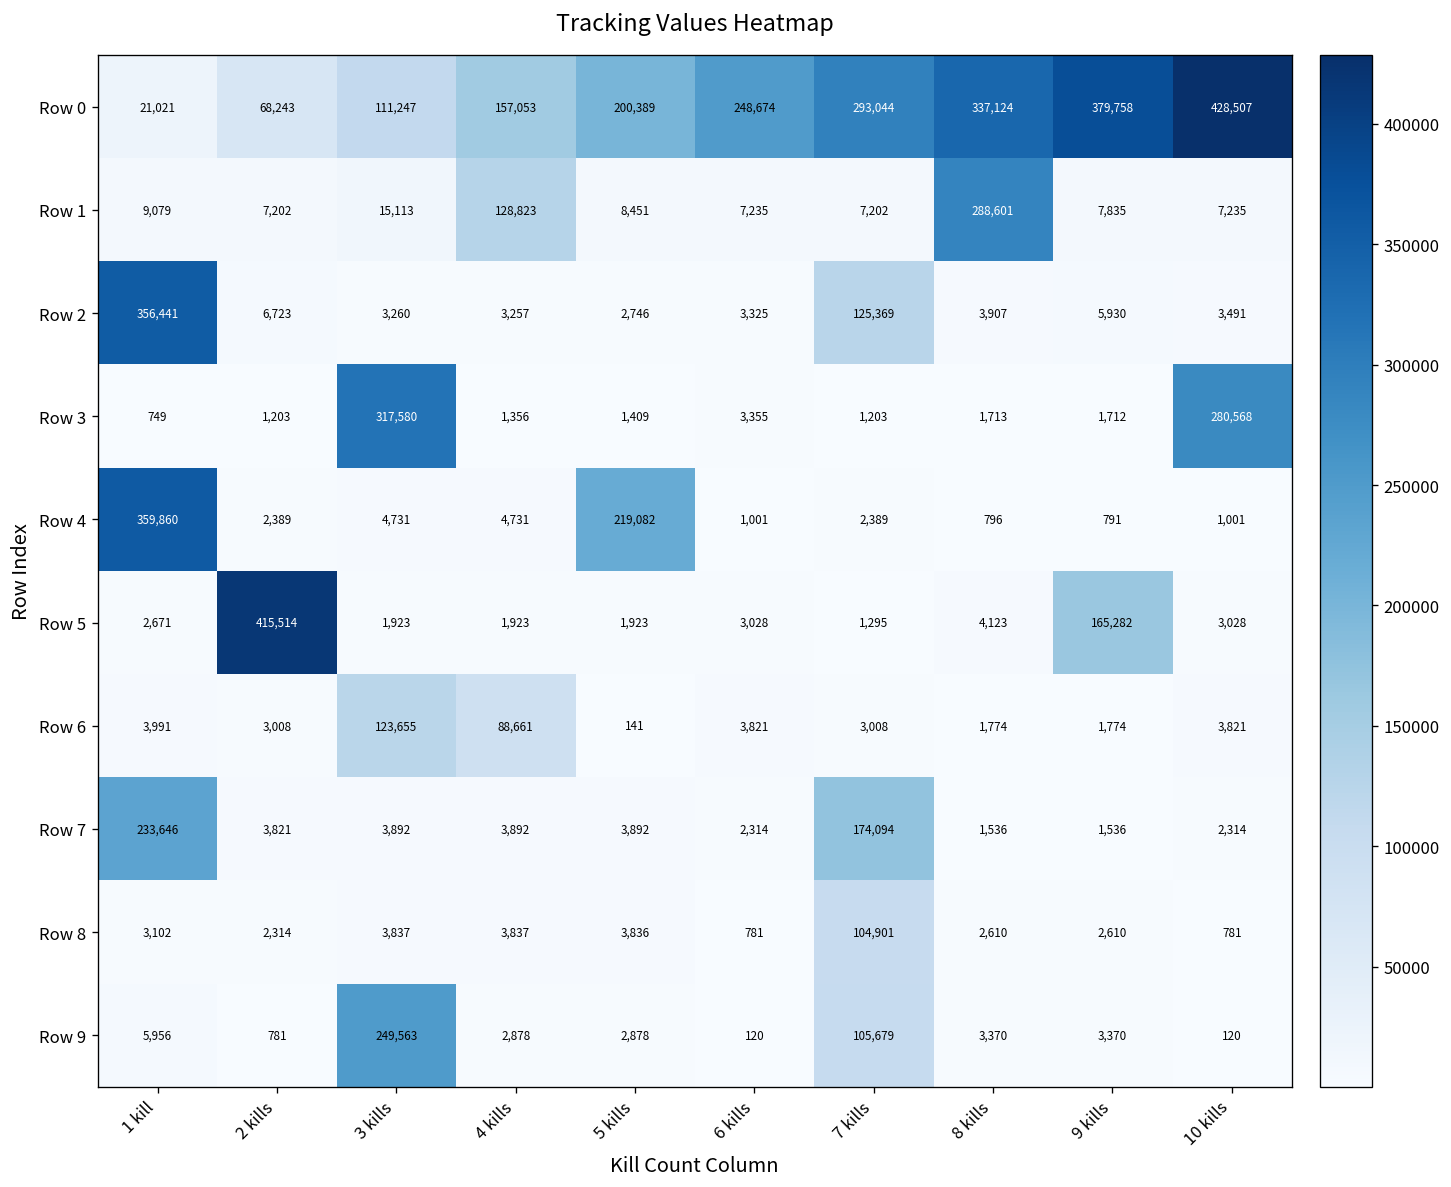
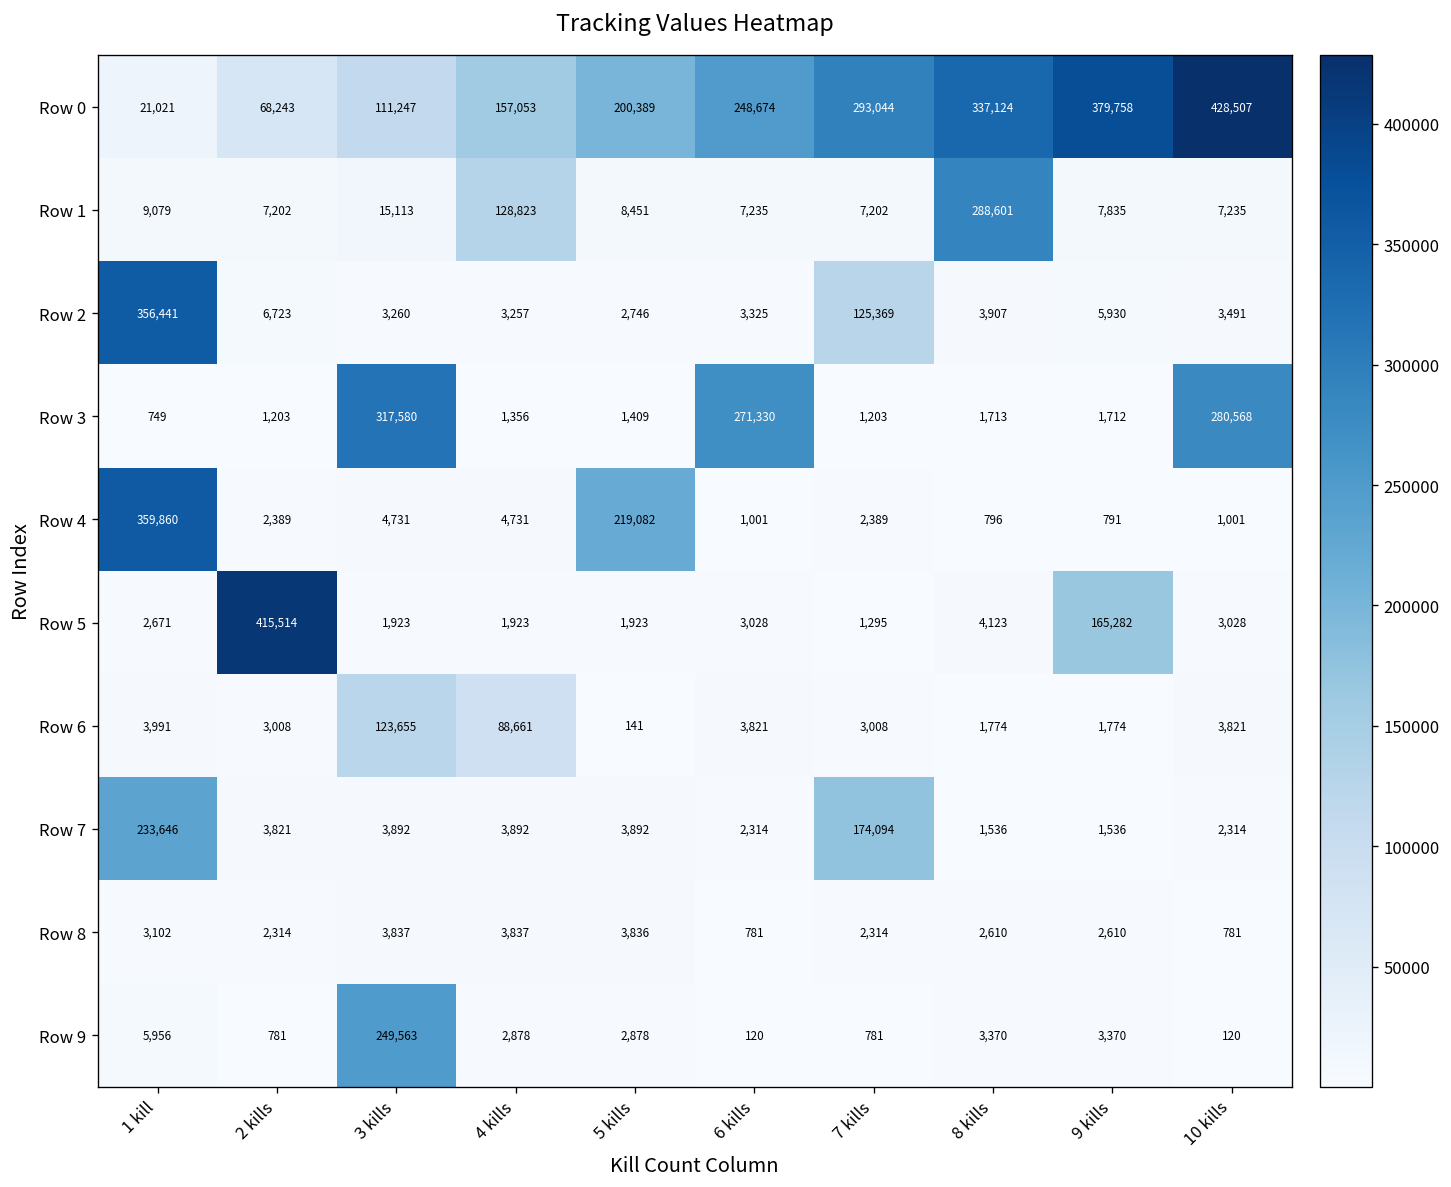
  {
    "Row 0": {
      "1 kill": "21,021",
      "2 kills": "68,243",
      "3 kills": "111,247",
      "4 kills": "157,053",
      "5 kills": "200,389",
      "6 kills": "248,674",
      "7 kills": "293,044",
      "8 kills": "337,124",
      "9 kills": "379,758",
      "10 kills": "428,507"
    },
    "Row 1": {
      "1 kill": "9,079",
      "2 kills": "7,202",
      "3 kills": "15,113",
      "4 kills": "128,823",
      "5 kills": "8,451",
      "6 kills": "7,235",
      "7 kills": "7,202",
      "8 kills": "288,601",
      "9 kills": "7,835",
      "10 kills": "7,235"
    },
    "Row 2": {
      "1 kill": "356,441",
      "2 kills": "6,723",
      "3 kills": "3,260",
      "4 kills": "3,257",
      "5 kills": "2,746",
      "6 kills": "3,325",
      "7 kills": "125,369",
      "8 kills": "3,907",
      "9 kills": "5,930",
      "10 kills": "3,491"
    },
    "Row 3": {
      "1 kill": "749",
      "2 kills": "1,203",
      "3 kills": "317,580",
      "4 kills": "1,356",
      "5 kills": "1,409",
-     "6 kills": "3,355",
+     "6 kills": "271,330",
      "7 kills": "1,203",
      "8 kills": "1,713",
      "9 kills": "1,712",
      "10 kills": "280,568"
    },
    "Row 4": {
      "1 kill": "359,860",
      "2 kills": "2,389",
      "3 kills": "4,731",
      "4 kills": "4,731",
      "5 kills": "219,082",
      "6 kills": "1,001",
      "7 kills": "2,389",
      "8 kills": "796",
      "9 kills": "791",
      "10 kills": "1,001"
    },
    "Row 5": {
      "1 kill": "2,671",
      "2 kills": "415,514",
      "3 kills": "1,923",
      "4 kills": "1,923",
      "5 kills": "1,923",
      "6 kills": "3,028",
      "7 kills": "1,295",
      "8 kills": "4,123",
      "9 kills": "165,282",
      "10 kills": "3,028"
    },
    "Row 6": {
      "1 kill": "3,991",
      "2 kills": "3,008",
      "3 kills": "123,655",
      "4 kills": "88,661",
      "5 kills": "141",
      "6 kills": "3,821",
      "7 kills": "3,008",
      "8 kills": "1,774",
      "9 kills": "1,774",
      "10 kills": "3,821"
    },
    "Row 7": {
      "1 kill": "233,646",
      "2 kills": "3,821",
      "3 kills": "3,892",
      "4 kills": "3,892",
      "5 kills": "3,892",
      "6 kills": "2,314",
      "7 kills": "174,094",
      "8 kills": "1,536",
      "9 kills": "1,536",
      "10 kills": "2,314"
    },
    "Row 8": {
      "1 kill": "3,102",
      "2 kills": "2,314",
      "3 kills": "3,837",
      "4 kills": "3,837",
      "5 kills": "3,836",
      "6 kills": "781",
-     "7 kills": "104,901",
+     "7 kills": "2,314",
      "8 kills": "2,610",
      "9 kills": "2,610",
      "10 kills": "781"
    },
    "Row 9": {
      "1 kill": "5,956",
      "2 kills": "781",
      "3 kills": "249,563",
      "4 kills": "2,878",
      "5 kills": "2,878",
      "6 kills": "120",
-     "7 kills": "105,679",
+     "7 kills": "781",
      "8 kills": "3,370",
      "9 kills": "3,370",
      "10 kills": "120"
    }
  }
